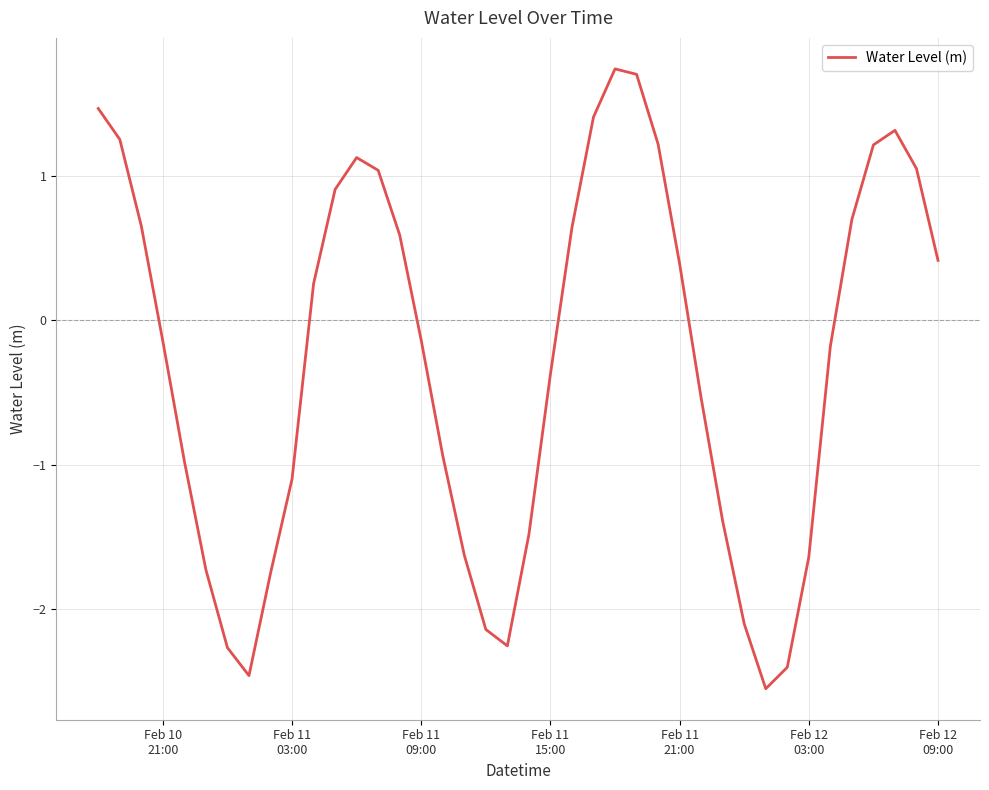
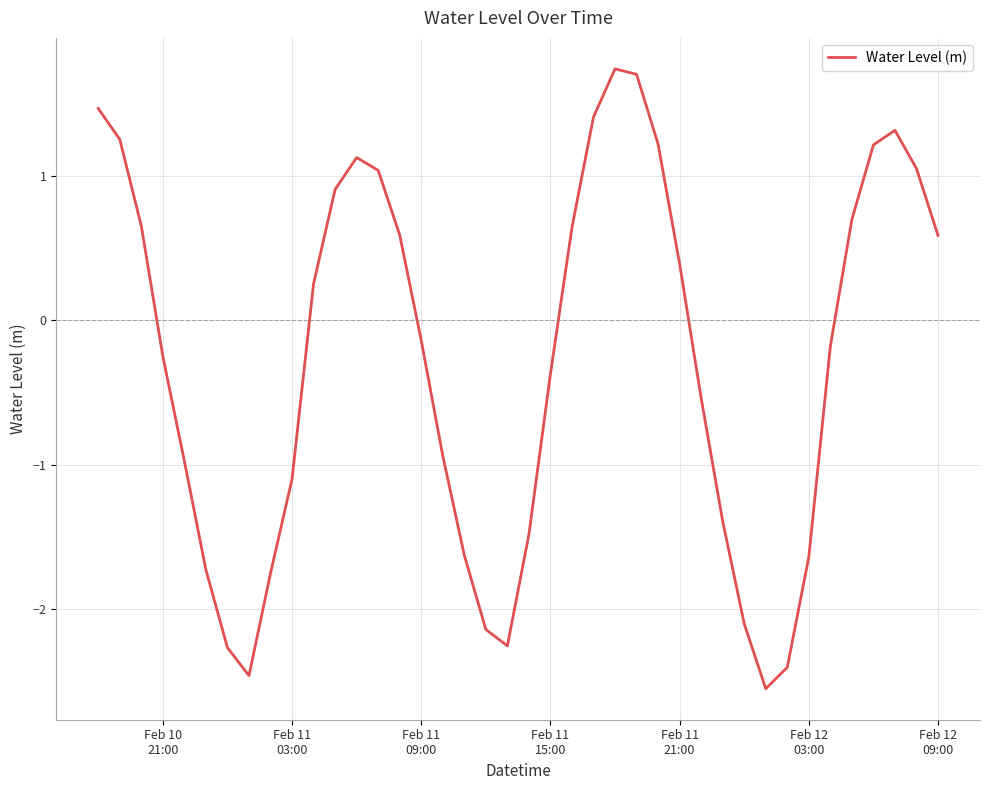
  {
-   "Feb 10 21:00": -0.15,
+   "Feb 10 21:00": -0.25,
    "Feb 11 03:00": -1.10,
    "Feb 11 09:00": -0.14,
    "Feb 11 15:00": -0.37,
    "Feb 11 21:00": 0.39,
    "Feb 12 03:00": -1.64,
-   "Feb 12 09:00": 0.42
+   "Feb 12 09:00": 0.59
  }
